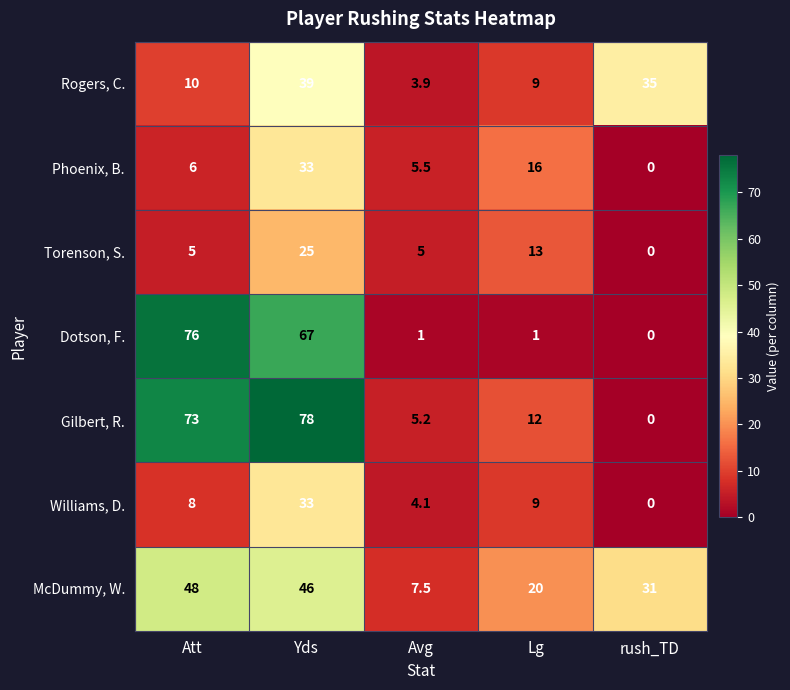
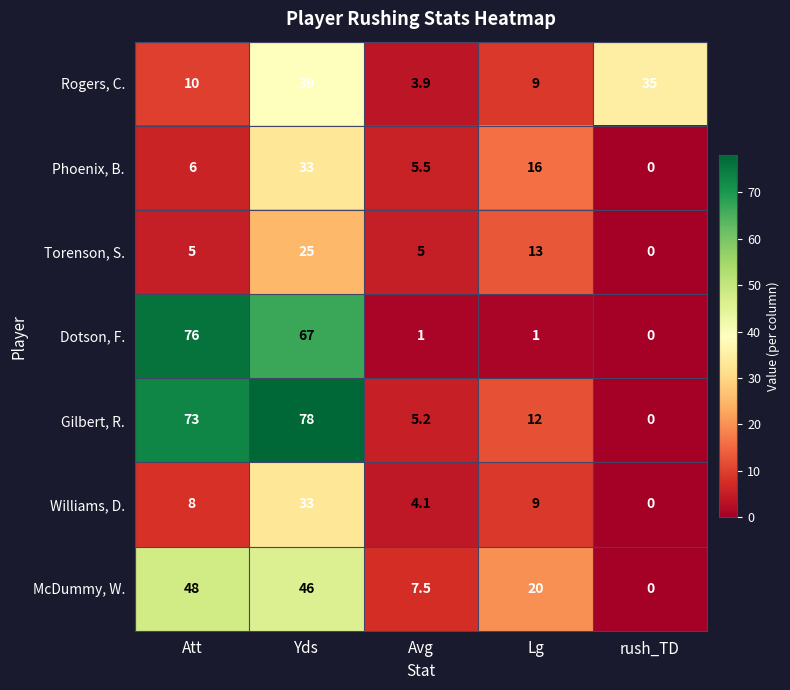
  {
    "Rogers, C.": {
      "Att": 10,
      "Yds": 39,
      "Avg": 3.9,
      "Lg": 9,
      "rush_TD": 35
    },
    "Phoenix, B.": {
      "Att": 6,
      "Yds": 33,
      "Avg": 5.5,
      "Lg": 16,
      "rush_TD": 0
    },
    "Torenson, S.": {
      "Att": 5,
      "Yds": 25,
      "Avg": 5,
      "Lg": 13,
      "rush_TD": 0
    },
    "Dotson, F.": {
      "Att": 76,
      "Yds": 67,
      "Avg": 1,
      "Lg": 1,
      "rush_TD": 0
    },
    "Gilbert, R.": {
      "Att": 73,
      "Yds": 78,
      "Avg": 5.2,
      "Lg": 12,
      "rush_TD": 0
    },
    "Williams, D.": {
      "Att": 8,
      "Yds": 33,
      "Avg": 4.1,
      "Lg": 9,
      "rush_TD": 0
    },
    "McDummy, W.": {
      "Att": 48,
      "Yds": 46,
      "Avg": 7.5,
      "Lg": 20,
-     "rush_TD": 31
+     "rush_TD": 0
    }
  }
